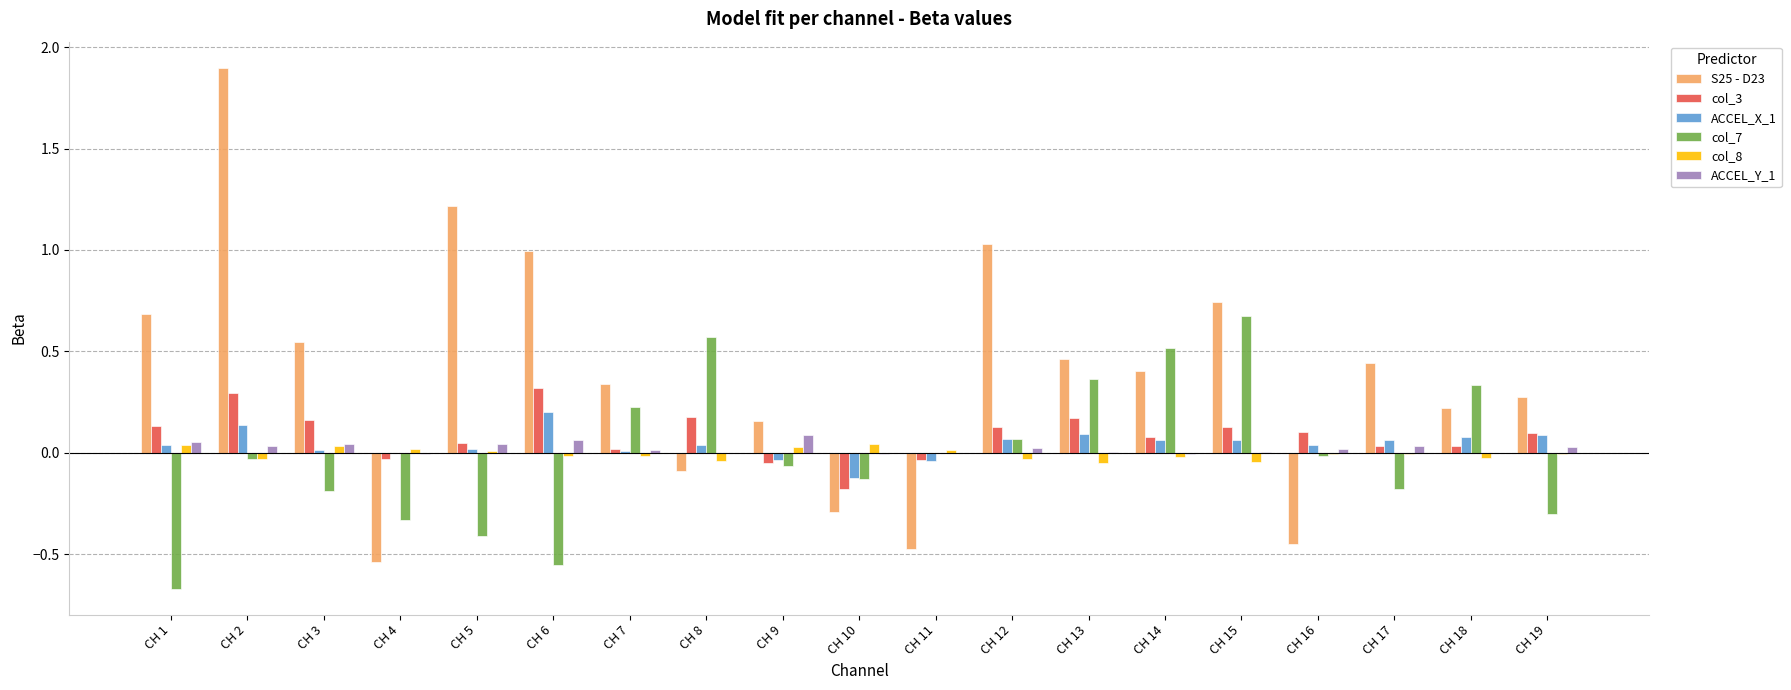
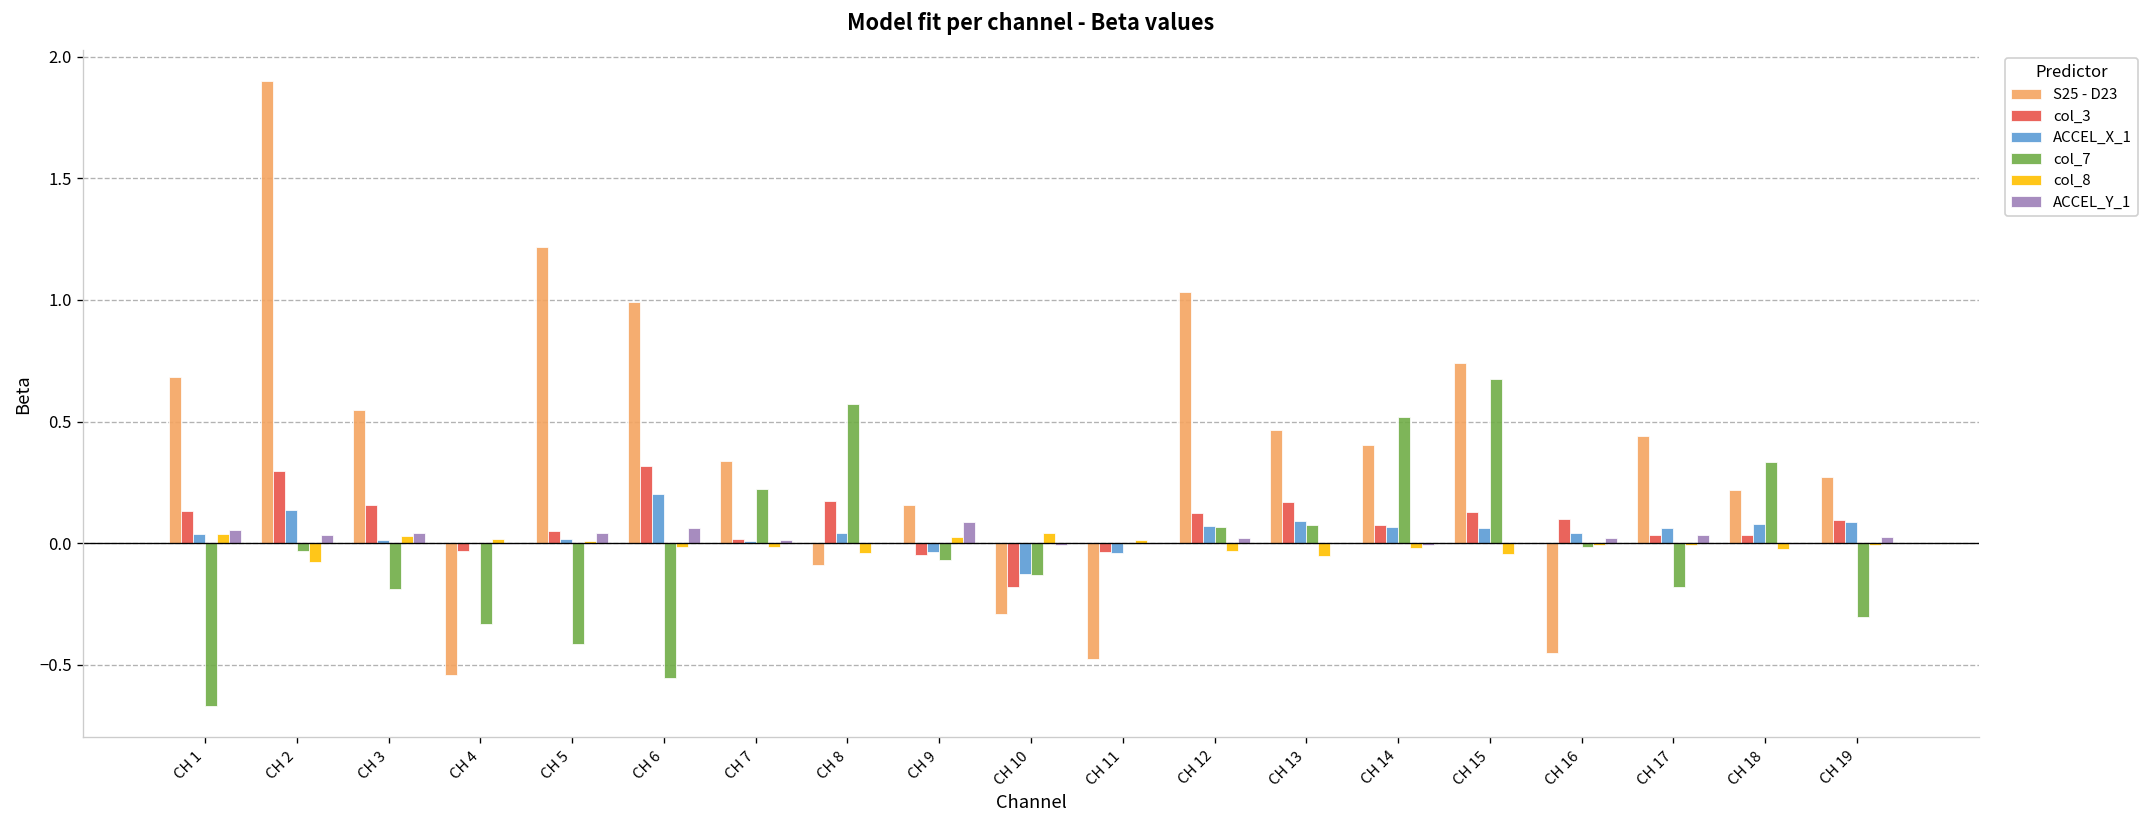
  {
    "S25 - D23": {
      "CH 1": 0.68,
      "CH 2": 1.90,
      "CH 3": 0.55,
      "CH 4": -0.54,
      "CH 5": 1.22,
      "CH 6": 0.99,
      "CH 7": 0.34,
      "CH 8": -0.09,
      "CH 9": 0.16,
      "CH 10": -0.29,
      "CH 11": -0.48,
      "CH 12": 1.03,
      "CH 13": 0.46,
      "CH 14": 0.40,
      "CH 15": 0.74,
      "CH 16": -0.45,
      "CH 17": 0.44,
      "CH 18": 0.22,
      "CH 19": 0.27
    },
    "col_3": {
      "CH 1": 0.13,
      "CH 2": 0.30,
      "CH 3": 0.16,
      "CH 4": -0.03,
      "CH 5": 0.05,
      "CH 6": 0.32,
      "CH 7": 0.02,
      "CH 8": 0.17,
      "CH 9": -0.05,
      "CH 10": -0.18,
      "CH 11": -0.04,
      "CH 12": 0.12,
      "CH 13": 0.17,
      "CH 14": 0.08,
      "CH 15": 0.13,
      "CH 16": 0.10,
      "CH 17": 0.03,
      "CH 18": 0.03,
      "CH 19": 0.10
    },
    "ACCEL_X_1": {
      "CH 1": 0.04,
      "CH 2": 0.14,
      "CH 5": 0.02,
      "CH 6": 0.20,
      "CH 8": 0.04,
      "CH 9": -0.04,
      "CH 10": -0.13,
      "CH 11": -0.04,
      "CH 12": 0.07,
      "CH 13": 0.09,
      "CH 14": 0.06,
      "CH 15": 0.06,
      "CH 16": 0.04,
      "CH 17": 0.06,
      "CH 18": 0.08,
      "CH 19": 0.09
    },
    "col_7": {
      "CH 1": -0.67,
      "CH 2": -0.03,
      "CH 3": -0.19,
      "CH 4": -0.33,
      "CH 5": -0.41,
      "CH 6": -0.55,
      "CH 7": 0.22,
      "CH 8": 0.57,
      "CH 9": -0.07,
      "CH 10": -0.13,
      "CH 12": 0.07,
-     "CH 13": 0.37,
+     "CH 13": 0.08,
      "CH 14": 0.52,
      "CH 15": 0.67,
      "CH 16": -0.02,
      "CH 17": -0.18,
      "CH 18": 0.33,
      "CH 19": -0.30
    },
    "col_8": {
      "CH 1": 0.04,
-     "CH 2": -0.03,
+     "CH 2": -0.08,
      "CH 3": 0.03,
      "CH 4": 0.02,
      "CH 6": -0.02,
      "CH 7": -0.02,
      "CH 8": -0.04,
      "CH 9": 0.03,
      "CH 10": 0.04,
      "CH 11": 0.01,
      "CH 12": -0.03,
      "CH 13": -0.05,
      "CH 14": -0.02,
      "CH 15": -0.05,
      "CH 18": -0.03
    },
    "ACCEL_Y_1": {
      "CH 1": 0.05,
      "CH 2": 0.03,
      "CH 3": 0.04,
      "CH 5": 0.04,
      "CH 6": 0.06,
      "CH 7": 0.01,
      "CH 9": 0.09,
      "CH 12": 0.02,
      "CH 16": 0.02,
      "CH 17": 0.04,
      "CH 19": 0.03
    }
  }
